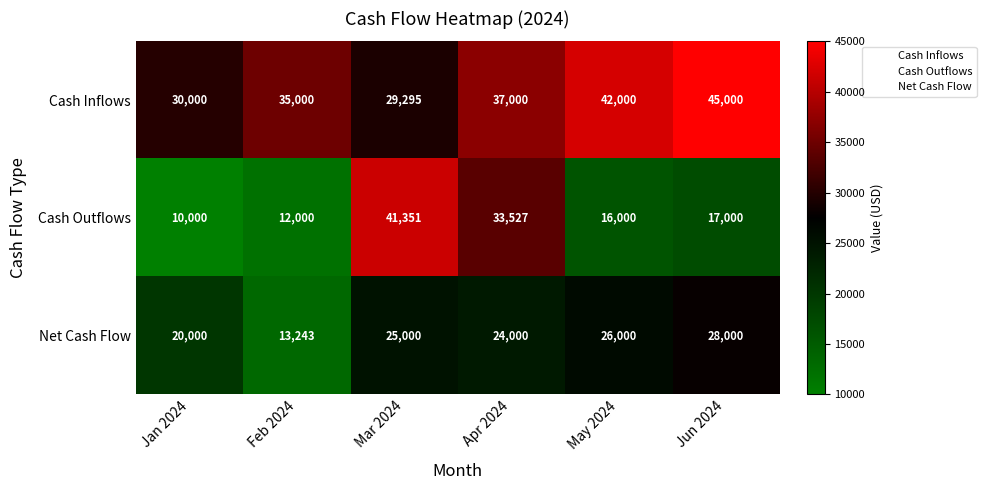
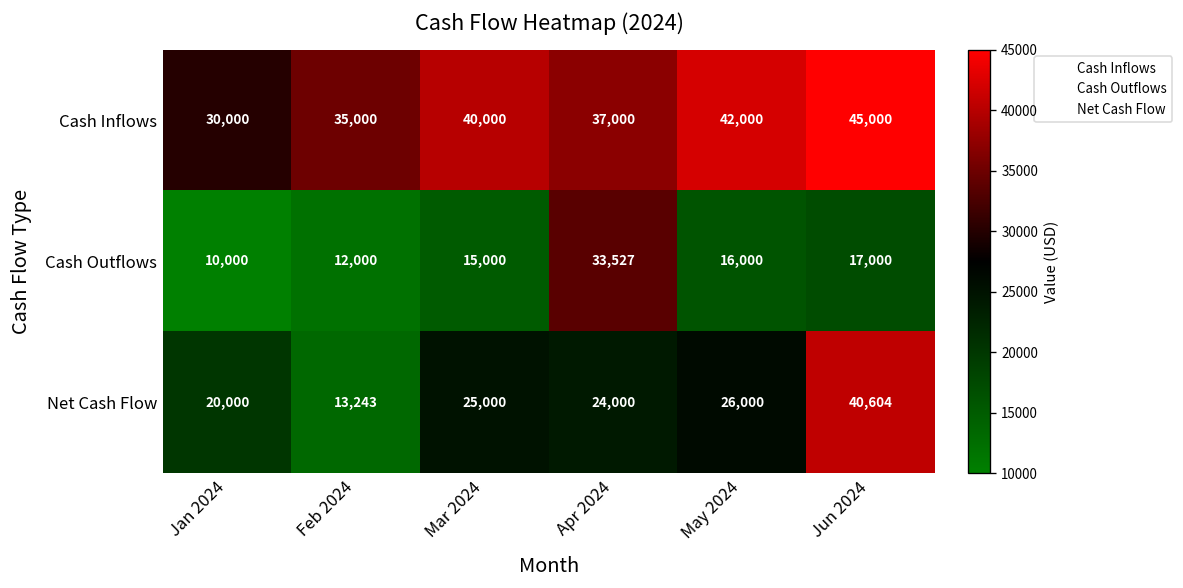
  {
    "Cash Inflows": {
      "Jan 2024": "30,000",
      "Feb 2024": "35,000",
-     "Mar 2024": "29,295",
+     "Mar 2024": "40,000",
      "Apr 2024": "37,000",
      "May 2024": "42,000",
      "Jun 2024": "45,000"
    },
    "Cash Outflows": {
      "Jan 2024": "10,000",
      "Feb 2024": "12,000",
-     "Mar 2024": "41,351",
+     "Mar 2024": "15,000",
      "Apr 2024": "33,527",
      "May 2024": "16,000",
      "Jun 2024": "17,000"
    },
    "Net Cash Flow": {
      "Jan 2024": "20,000",
      "Feb 2024": "13,243",
      "Mar 2024": "25,000",
      "Apr 2024": "24,000",
      "May 2024": "26,000",
-     "Jun 2024": "28,000"
+     "Jun 2024": "40,604"
    }
  }
